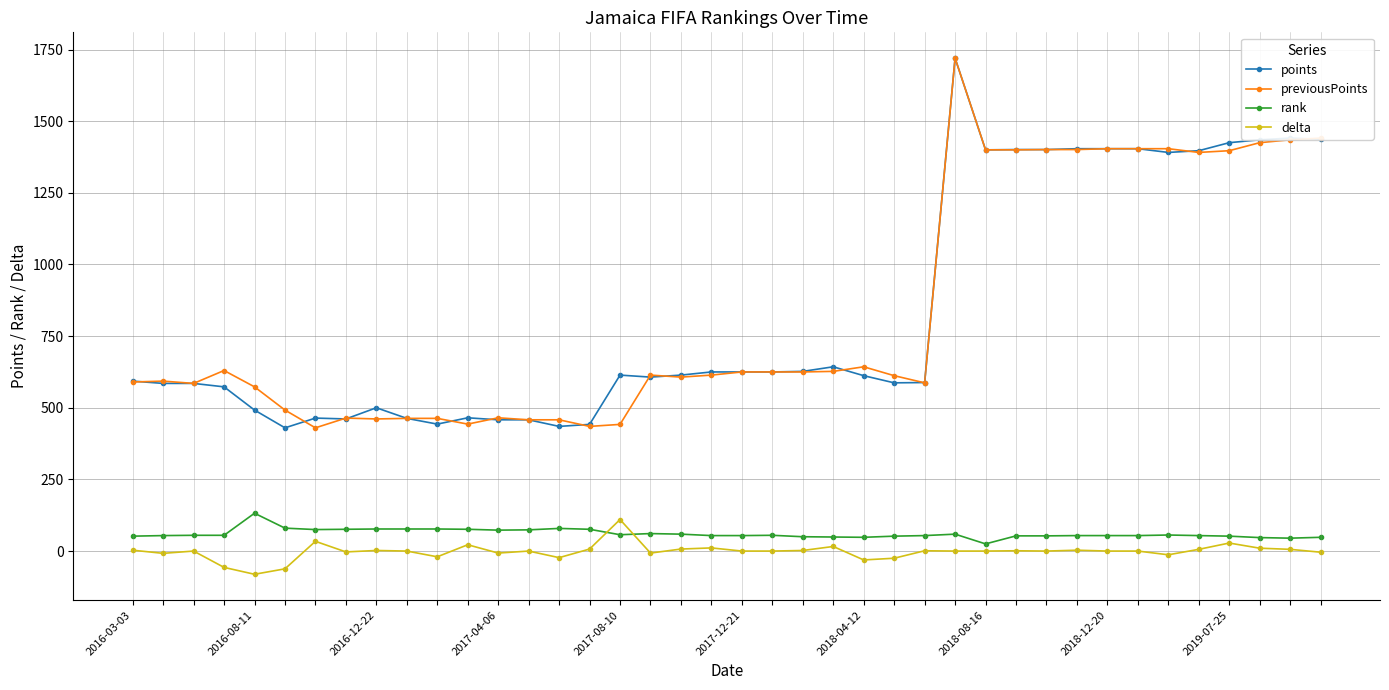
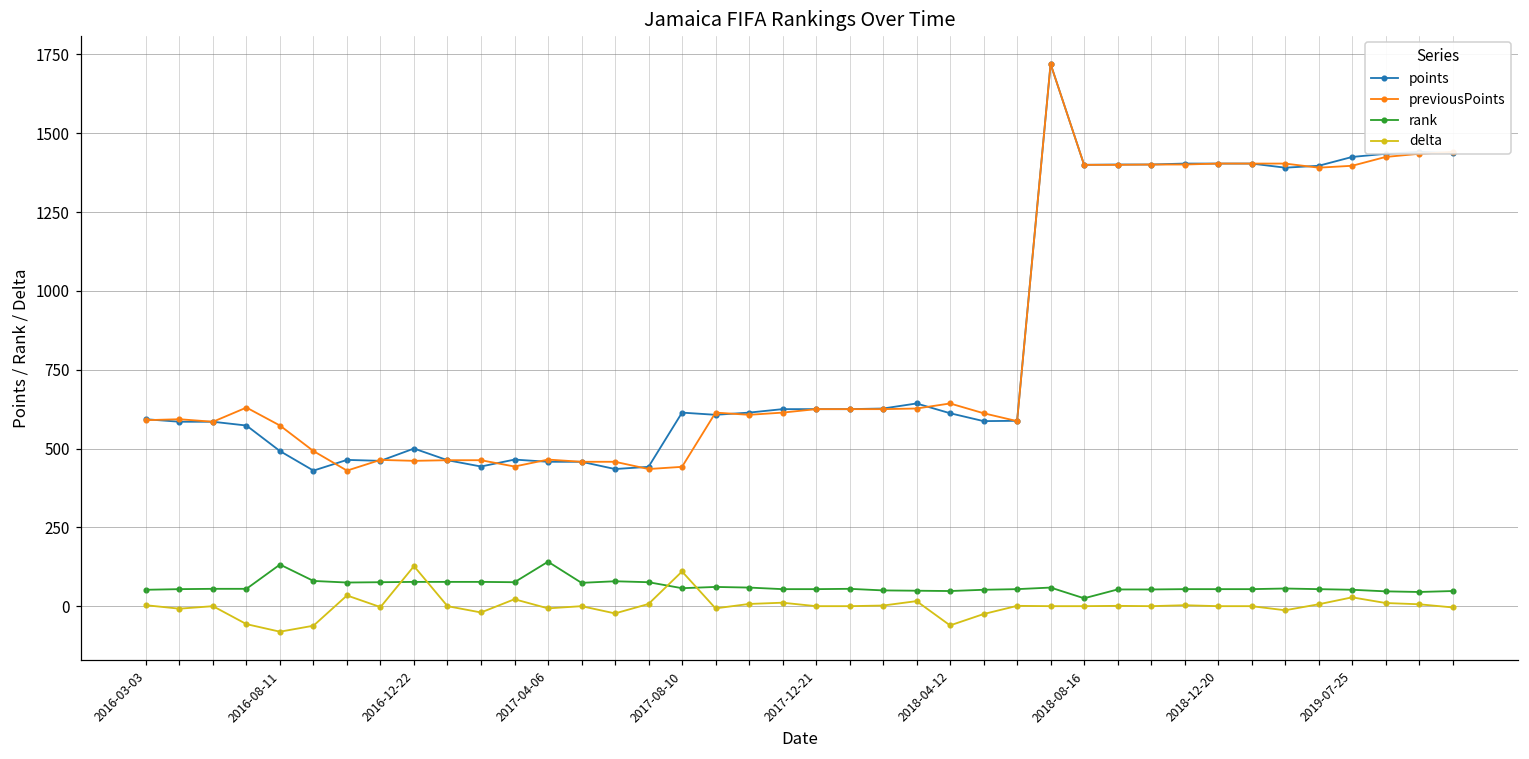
  {
    "points": {
      "2016-08-11": 490,
      "2016-12-22": 500,
      "2017-08-10": 610,
      "2018-04-12": 610,
      "2019-07-25": 1430
    },
    "previousPoints": {
      "2016-08-11": 570,
      "2016-12-22": 460,
      "2017-08-10": 440,
      "2018-04-12": 640,
      "2019-07-25": 1400
    },
    "rank": {
      "2016-03-03": 50,
      "2016-08-11": 130,
      "2016-12-22": 80,
-     "2017-04-06": 70,
+     "2017-04-06": 140,
      "2017-08-10": 60,
      "2017-12-21": 50,
      "2018-04-12": 50,
      "2018-08-16": 30,
      "2018-12-20": 50,
      "2019-07-25": 50
    },
    "delta": {
      "2016-03-03": 0,
      "2016-08-11": -80,
-     "2016-12-22": 0,
+     "2016-12-22": 130,
      "2017-04-06": -10,
      "2017-08-10": 110,
      "2017-12-21": 0,
-     "2018-04-12": -30,
+     "2018-04-12": -60,
      "2018-08-16": 0,
      "2018-12-20": 0,
      "2019-07-25": 30
    }
  }
